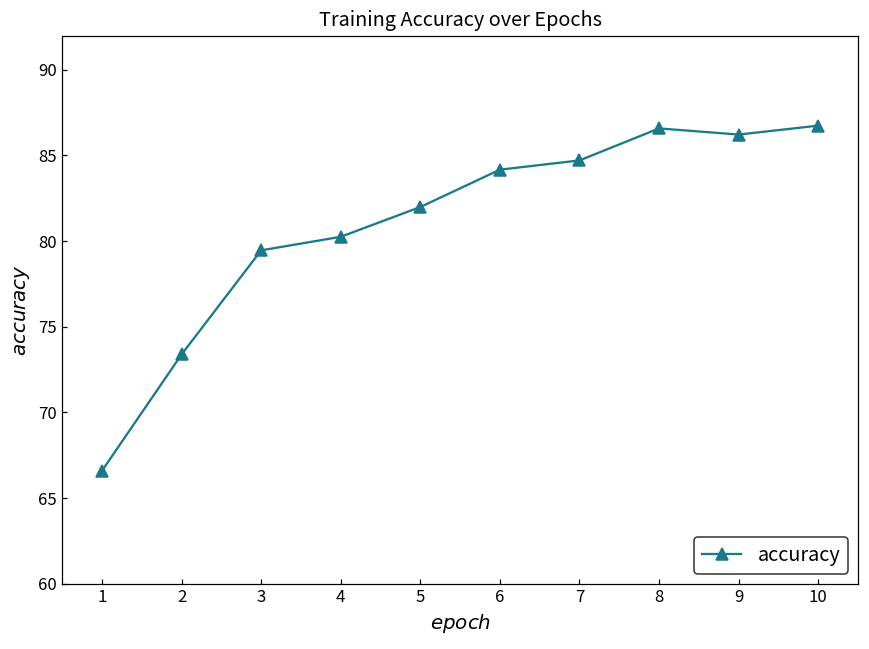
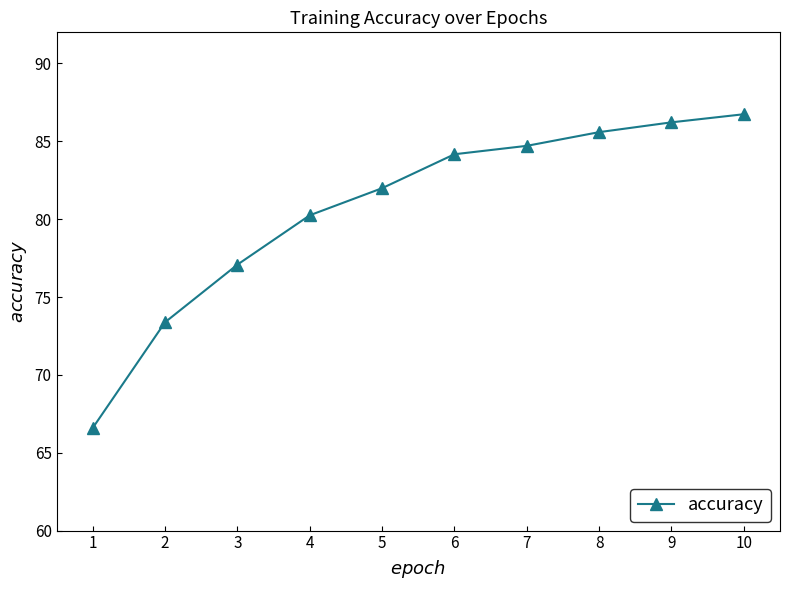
  {
    "1": 66.6,
    "2": 73.4,
-   "3": 79.5,
+   "3": 77.1,
    "4": 80.3,
    "5": 82.0,
    "6": 84.2,
    "7": 84.7,
-   "8": 86.6,
+   "8": 85.6,
    "9": 86.2,
    "10": 86.7
  }
